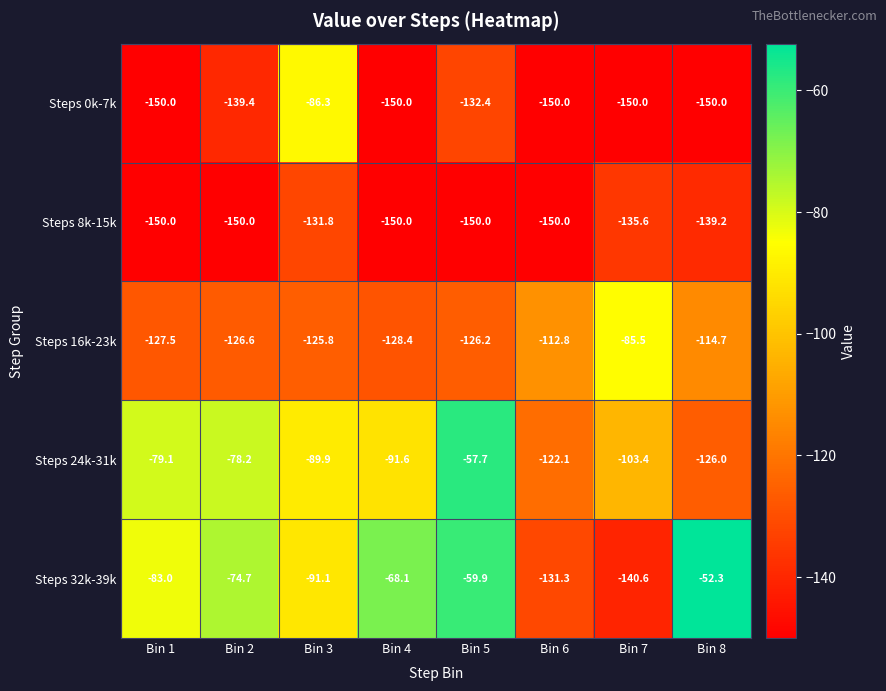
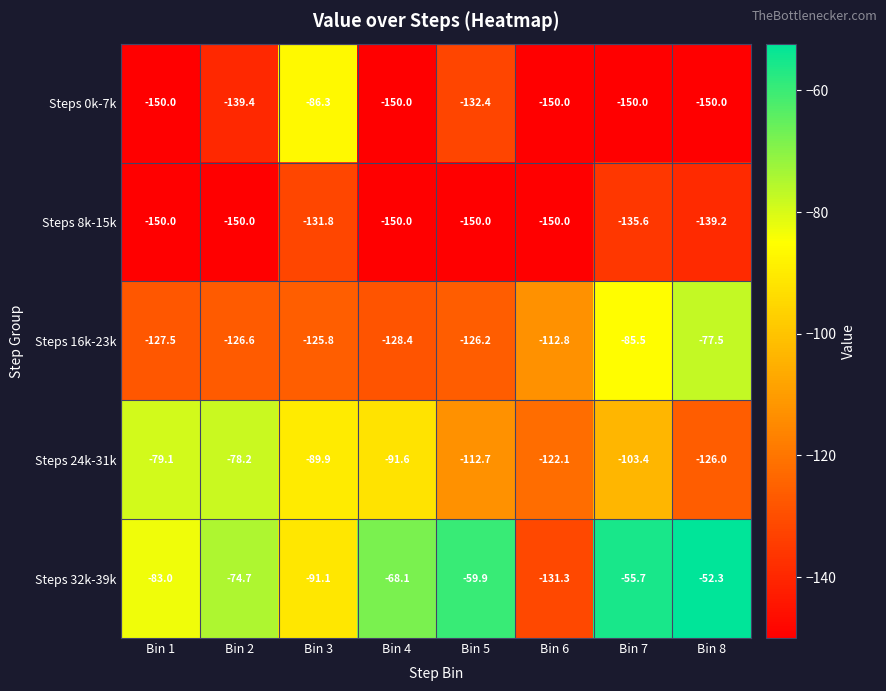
  {
    "Steps 16k-23k": {
-     "Bin 8": -114.7
+     "Bin 8": -77.5
    },
    "Steps 24k-31k": {
-     "Bin 5": -57.7
+     "Bin 5": -112.7
    },
    "Steps 32k-39k": {
-     "Bin 7": -140.6
+     "Bin 7": -55.7
    }
  }
